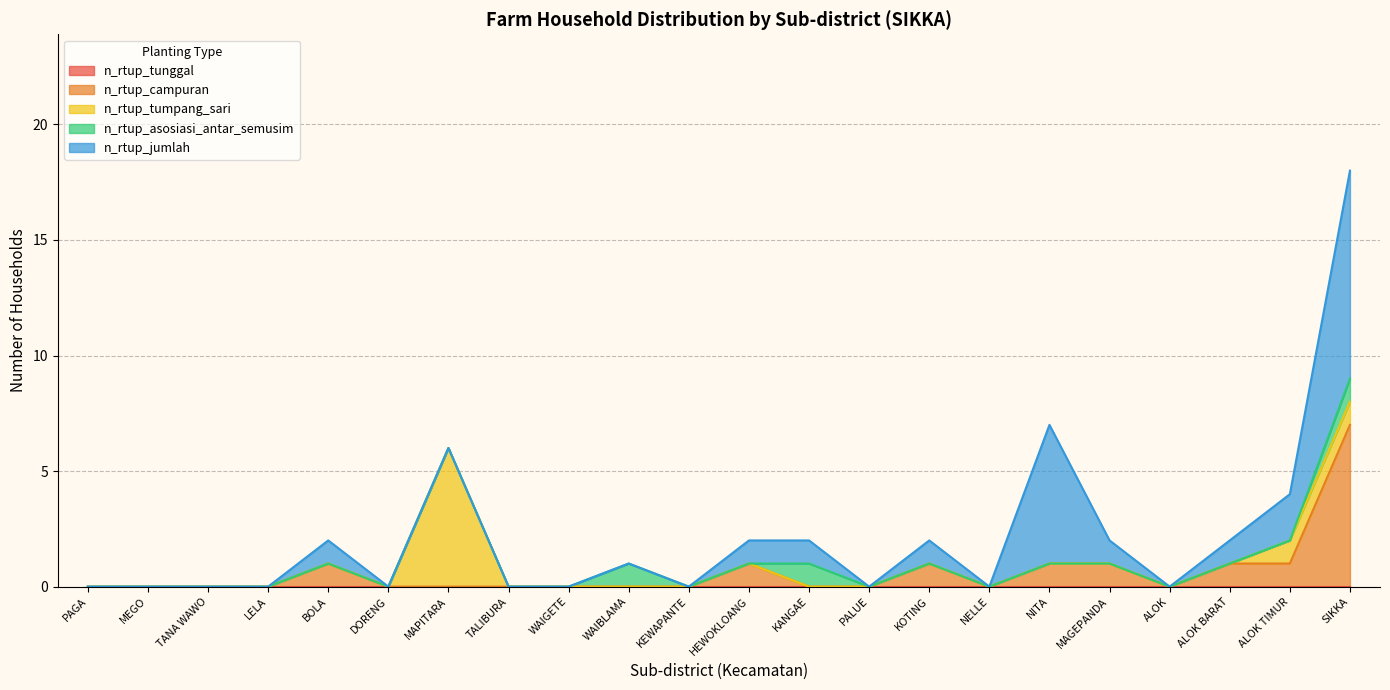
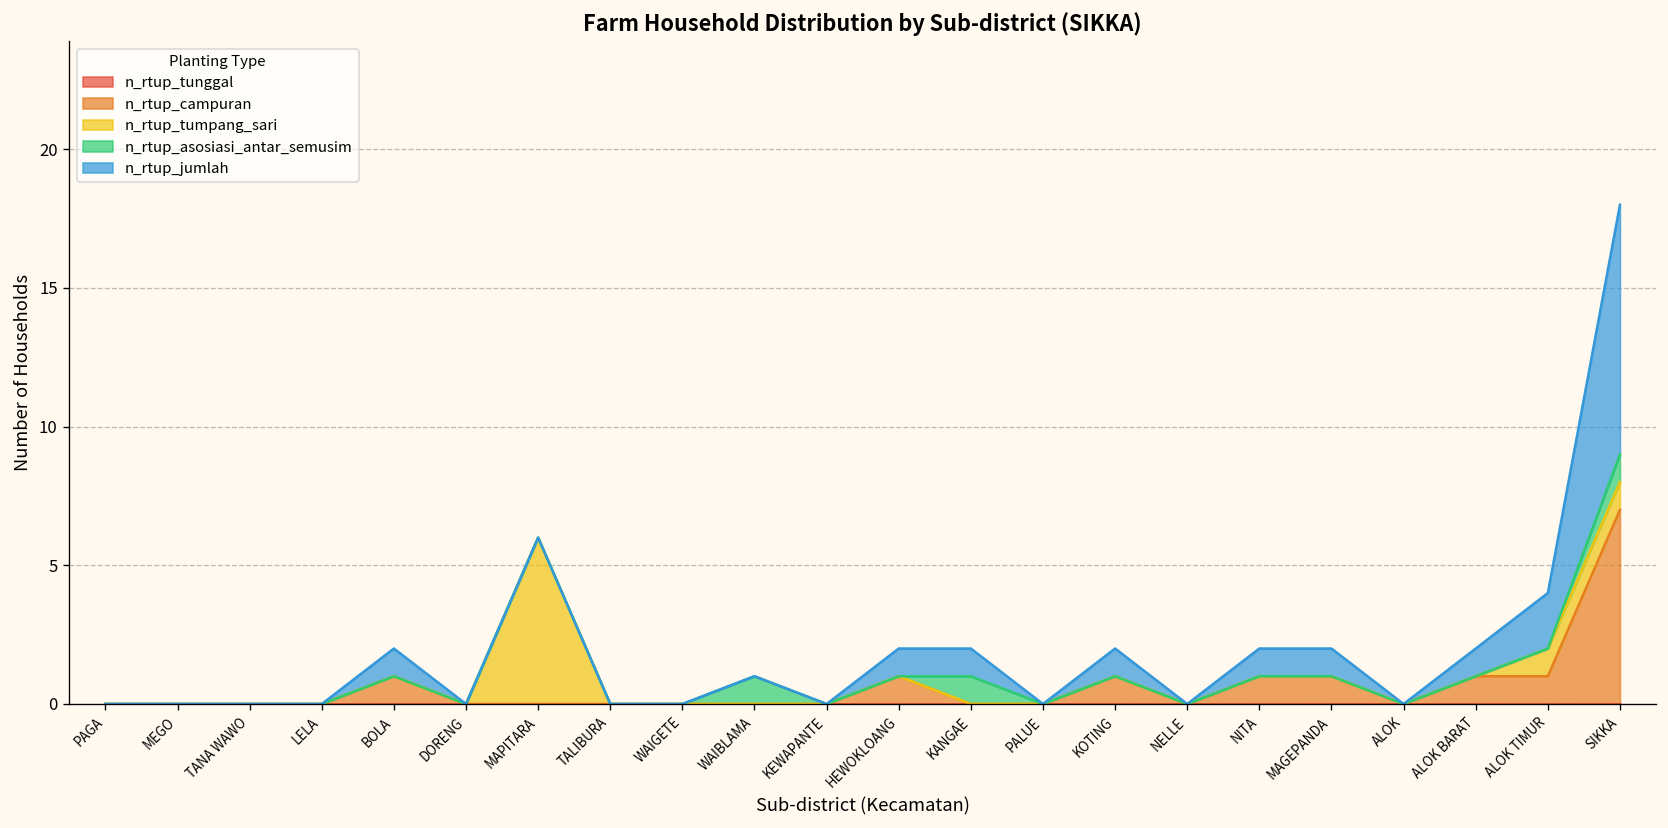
  {
    "n_rtup_tumpang_sari": {
      "SIKKA": 1
    },
    "n_rtup_asosiasi_antar_semusim": {
      "KANGAE": 1,
      "SIKKA": 9
    },
    "n_rtup_jumlah": {
      "BOLA": 1,
      "HEWOKLOANG": 1,
      "KANGAE": 1,
      "KOTING": 1,
-     "NITA": 6,
+     "NITA": 1,
      "MAGEPANDA": 1,
      "ALOK BARAT": 1,
      "ALOK TIMUR": 2,
      "SIKKA": 9
    }
  }
